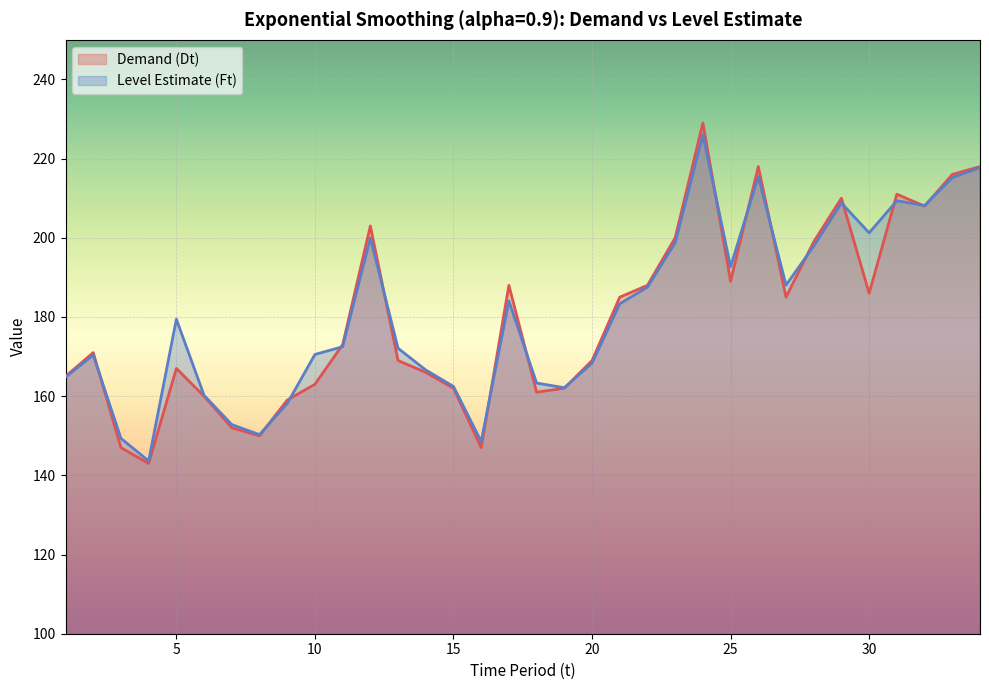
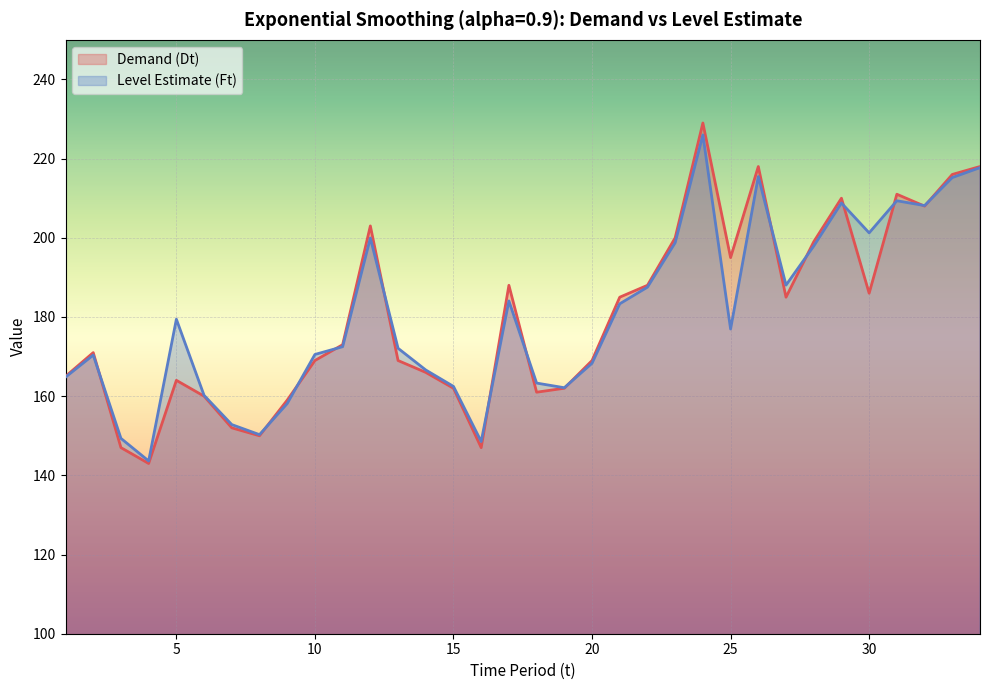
  {
    "Demand (Dt)": {
-     "5": 167,
-     "10": 163,
+     "5": 164,
+     "10": 169,
      "20": 169,
-     "25": 189,
+     "25": 195,
      "30": 186
    },
    "Level Estimate (Ft)": {
      "5": 179,
      "10": 171,
      "20": 168,
-     "25": 193,
+     "25": 177,
      "30": 201
    }
  }
